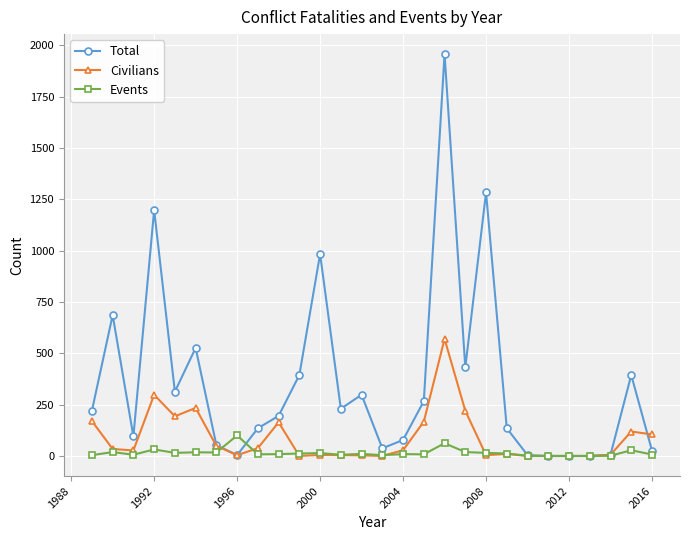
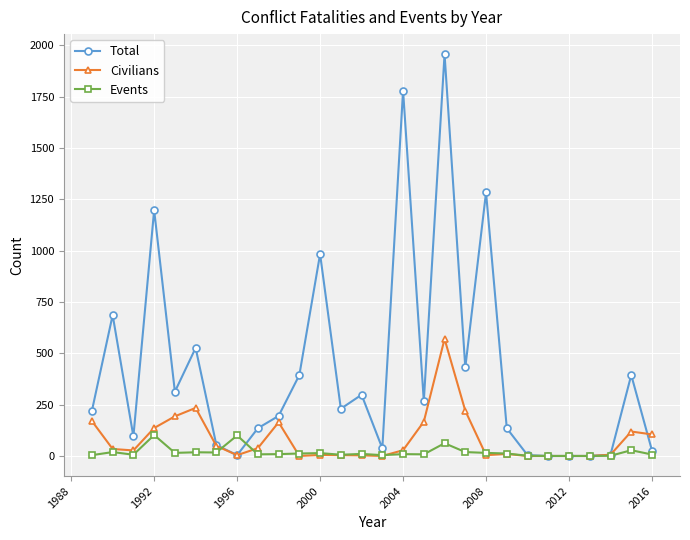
  {
    "Total": {
      "1992": 1200,
      "2000": 980,
-     "2004": 80,
+     "2004": 1780,
      "2008": 1280,
      "2016": 30
    },
    "Civilians": {
-     "1992": 300,
+     "1992": 140,
      "2004": 30,
      "2016": 110
    },
    "Events": {
-     "1992": 30,
+     "1992": 100,
      "1996": 100,
      "2004": 10,
      "2016": 10
    }
  }
